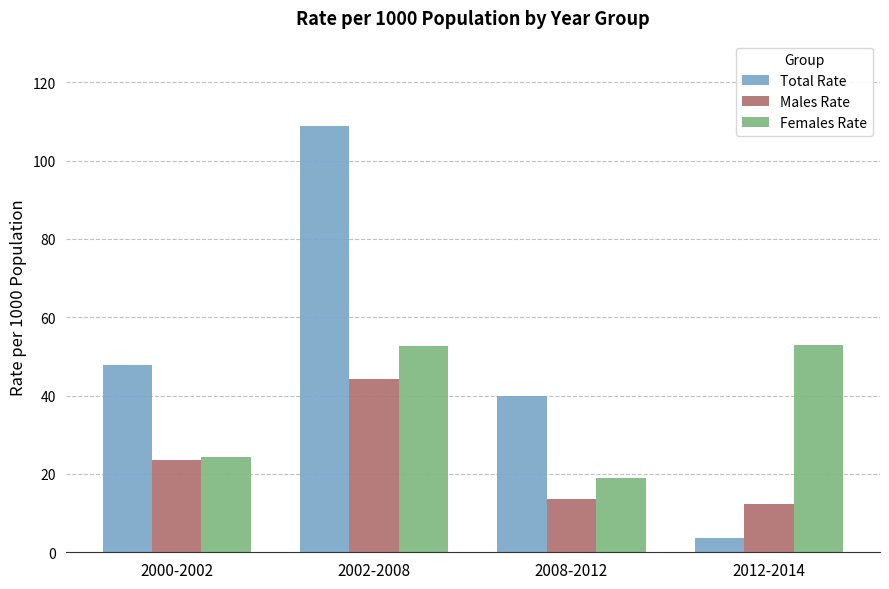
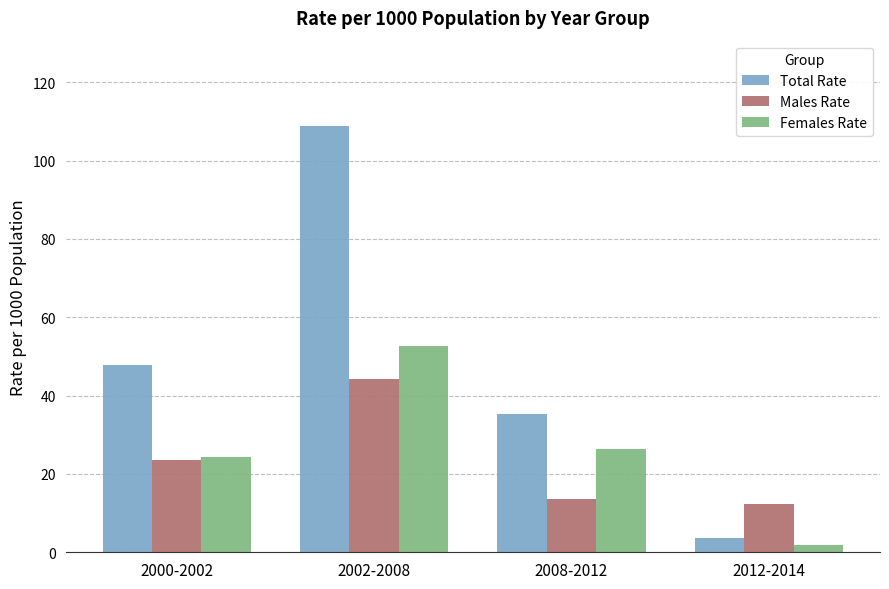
  {
    "Total Rate": {
      "2000-2002": 48,
      "2002-2008": 109,
-     "2008-2012": 40,
+     "2008-2012": 35,
      "2012-2014": 4
    },
    "Males Rate": {
      "2000-2002": 24,
      "2002-2008": 44,
      "2008-2012": 14,
      "2012-2014": 12
    },
    "Females Rate": {
      "2000-2002": 24,
      "2002-2008": 53,
-     "2008-2012": 19,
-     "2012-2014": 53
+     "2008-2012": 26,
+     "2012-2014": 2
    }
  }
